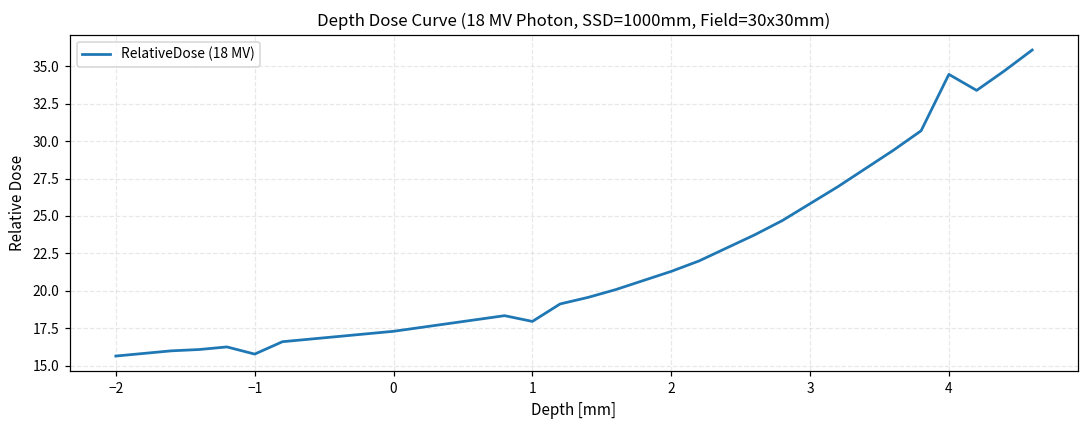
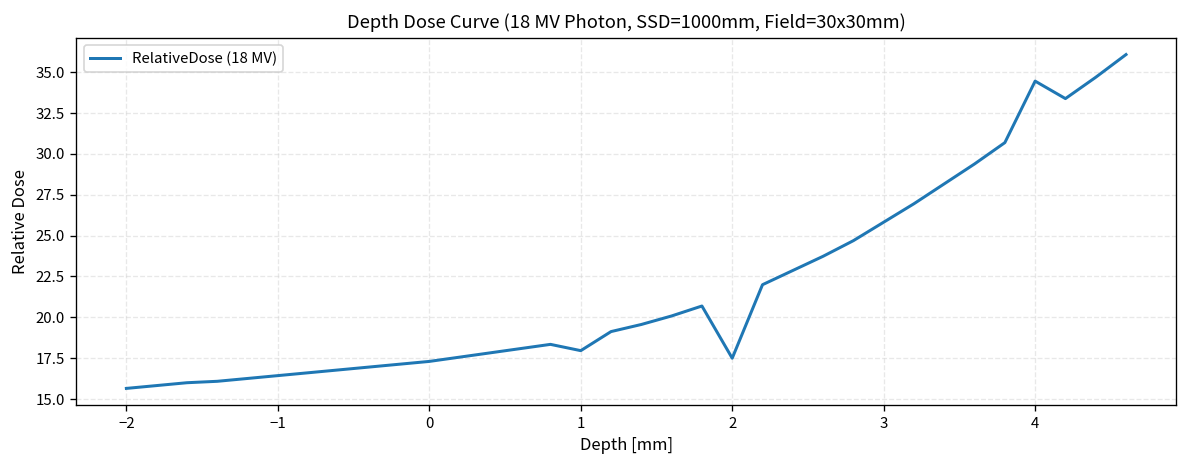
  {
    "−2": 15.6,
-   "−1": 15.8,
+   "−1": 16.4,
    "0": 17.3,
    "1": 18.0,
-   "2": 21.3,
+   "2": 17.5,
    "3": 25.8,
    "4": 34.5
  }
